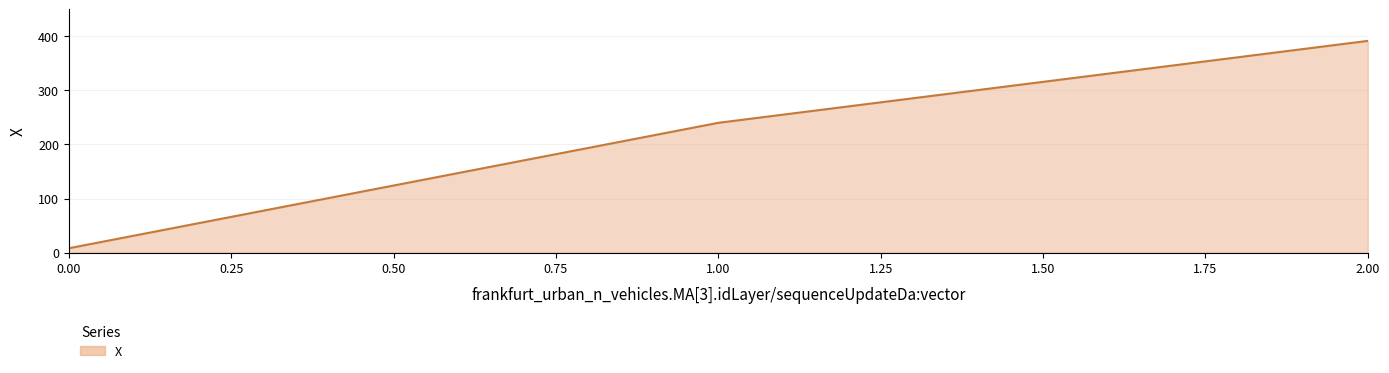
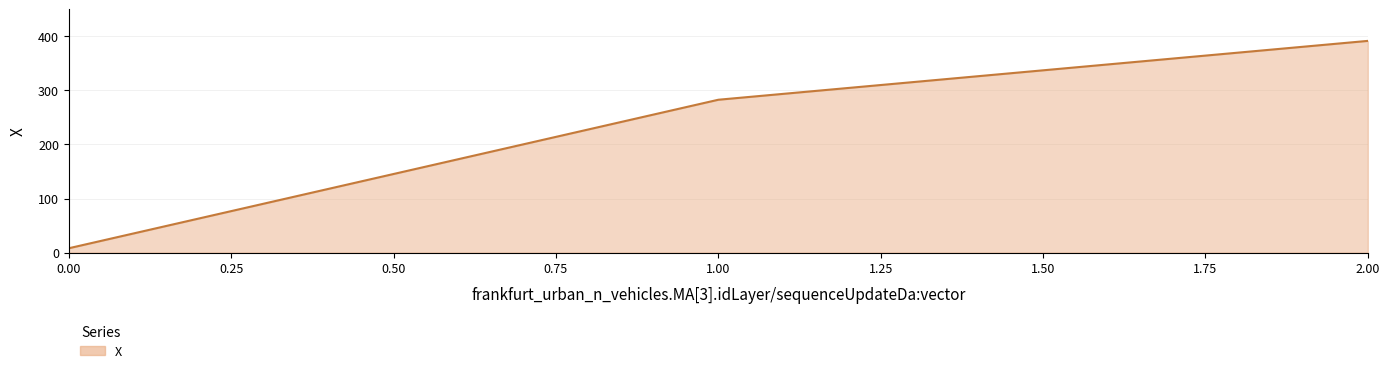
  {
    "0.00": 10,
-   "1.00": 240,
+   "1.00": 280,
    "2.00": 390
  }
